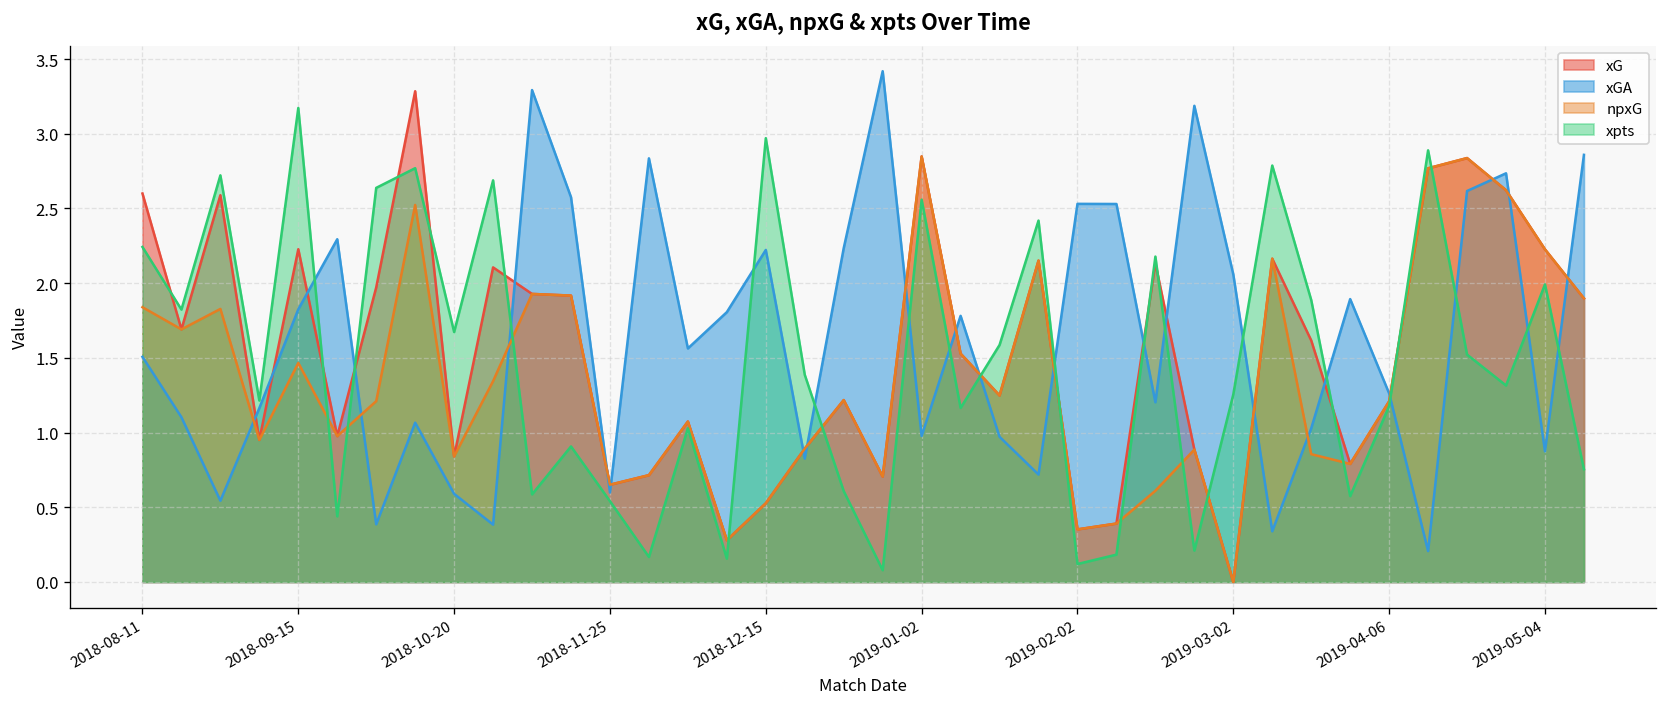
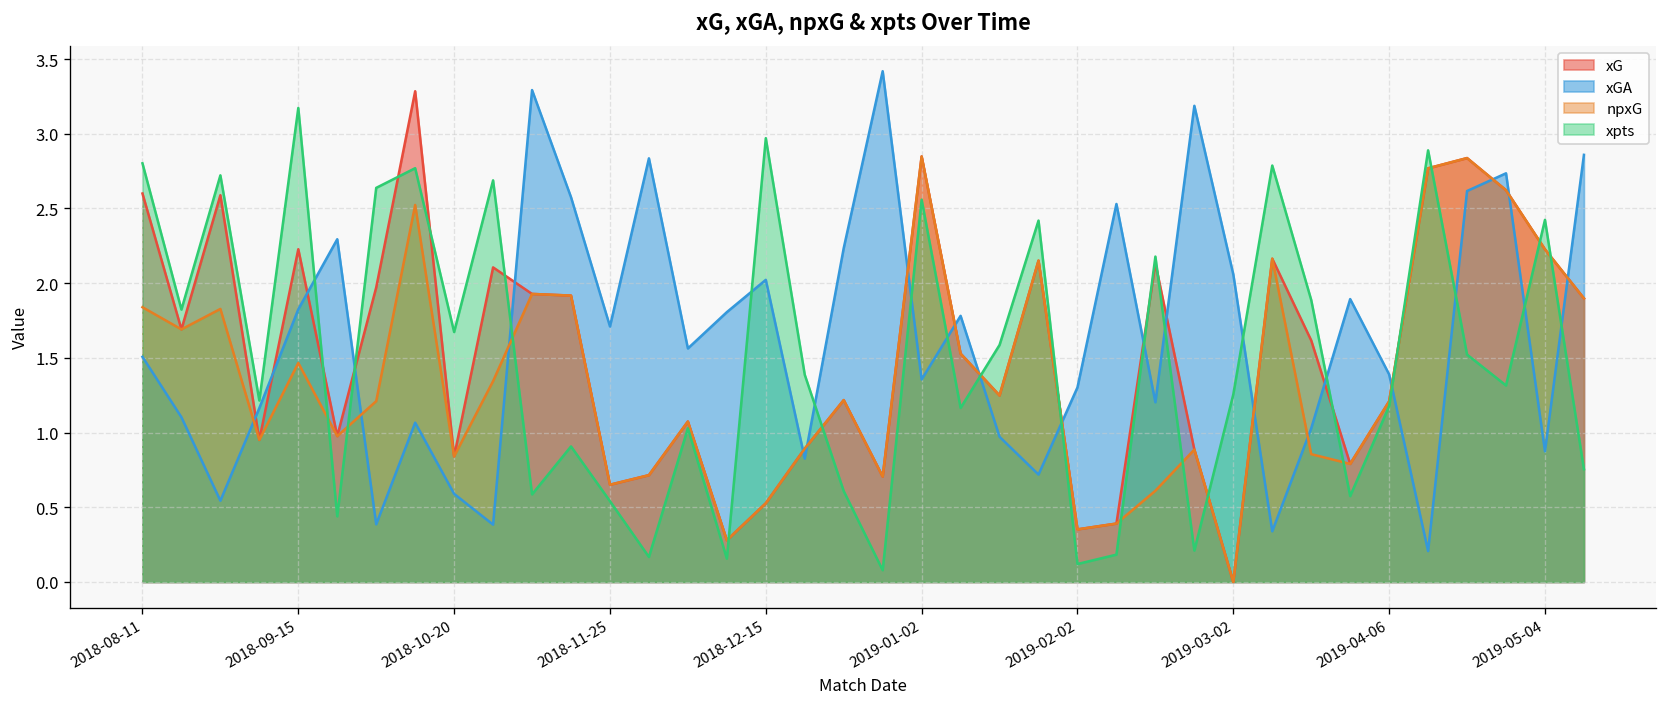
  {
    "xGA": {
      "2018-08-11": 1.51,
      "2018-09-15": 1.83,
      "2018-10-20": 0.59,
-     "2018-11-25": 0.60,
-     "2018-12-15": 2.22,
-     "2019-01-02": 0.98,
-     "2019-02-02": 2.53,
+     "2018-11-25": 1.71,
+     "2018-12-15": 2.02,
+     "2019-01-02": 1.35,
+     "2019-02-02": 1.30,
      "2019-03-02": 2.06,
-     "2019-04-06": 1.26,
+     "2019-04-06": 1.39,
      "2019-05-04": 0.87
    },
    "xpts": {
-     "2018-08-11": 2.24,
+     "2018-08-11": 2.80,
      "2018-09-15": 3.17,
      "2018-10-20": 1.67,
      "2018-11-25": 0.54,
      "2018-12-15": 2.97,
      "2019-01-02": 2.56,
      "2019-02-02": 0.12,
      "2019-03-02": 1.26,
      "2019-04-06": 1.18,
-     "2019-05-04": 1.99
+     "2019-05-04": 2.42
    }
  }
